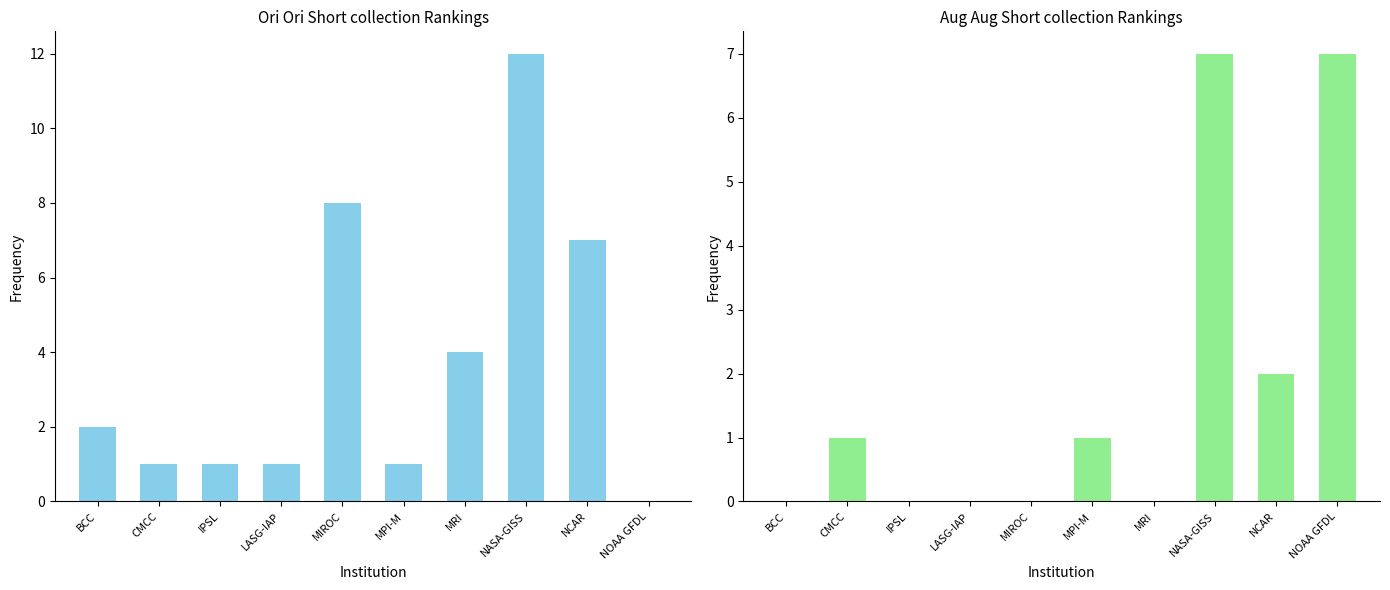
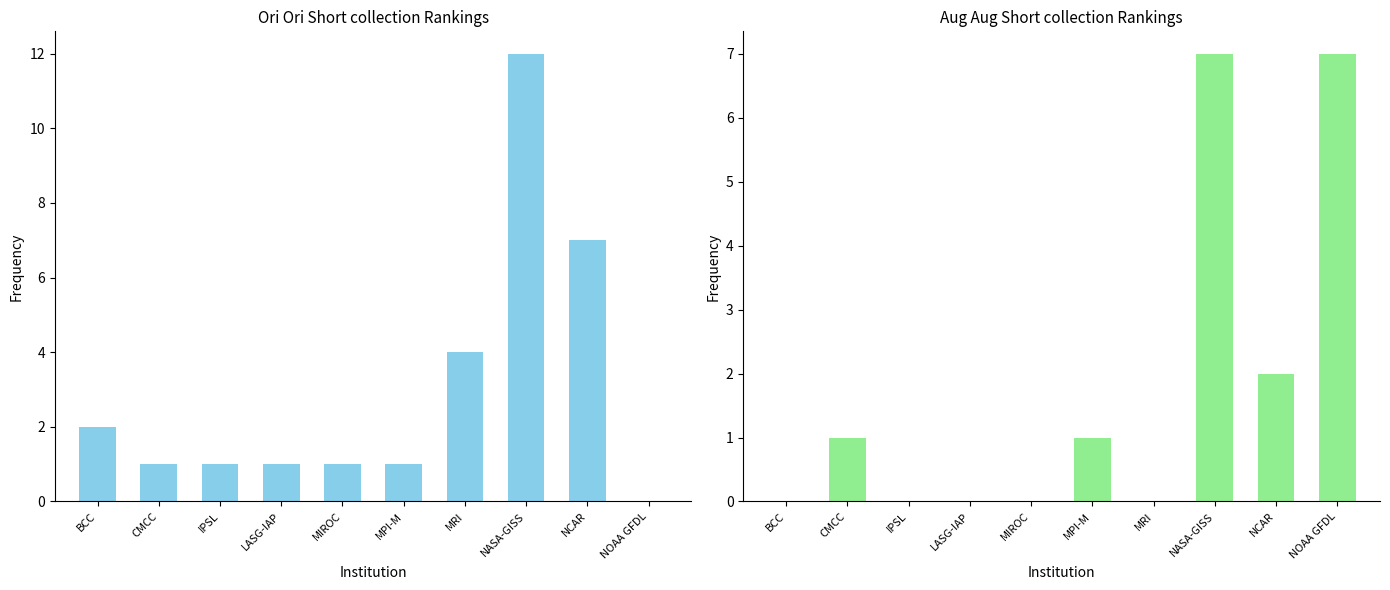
  {
    "Ori Ori Short collection Rankings": {
      "BCC": 2,
      "CMCC": 1,
      "IPSL": 1,
      "LASG-IAP": 1,
-     "MIROC": 8,
+     "MIROC": 1,
      "MPI-M": 1,
      "MRI": 4,
      "NASA-GISS": 12,
      "NCAR": 7,
      "NOAA GFDL": 0
    },
    "Aug Aug Short collection Rankings": {
      "BCC": 0.0,
      "CMCC": 1.0,
      "IPSL": 0.0,
      "LASG-IAP": 0.0,
      "MIROC": 0.0,
      "MPI-M": 1.0,
      "MRI": 0.0,
      "NASA-GISS": 7.0,
      "NCAR": 2.0,
      "NOAA GFDL": 7.0
    }
  }
